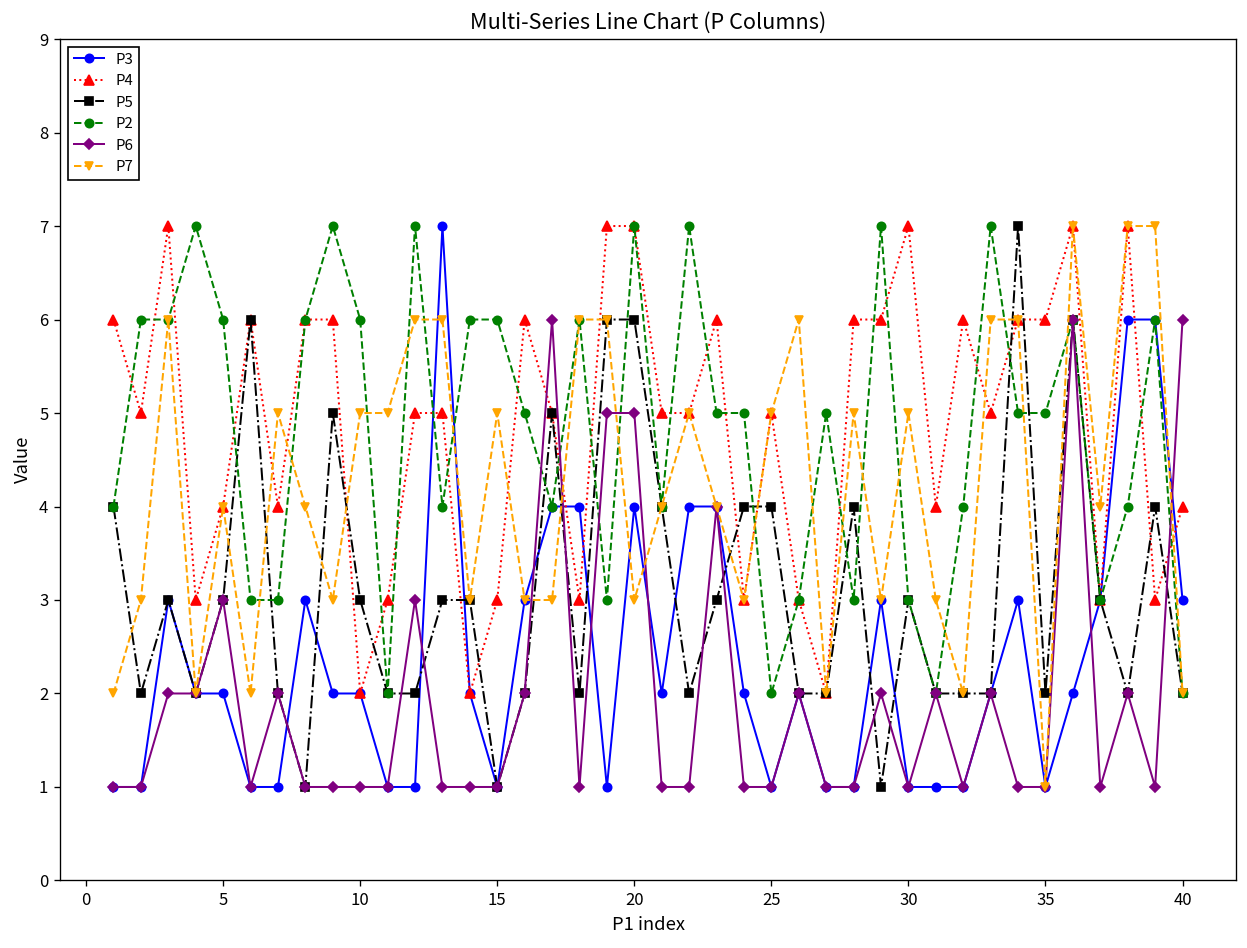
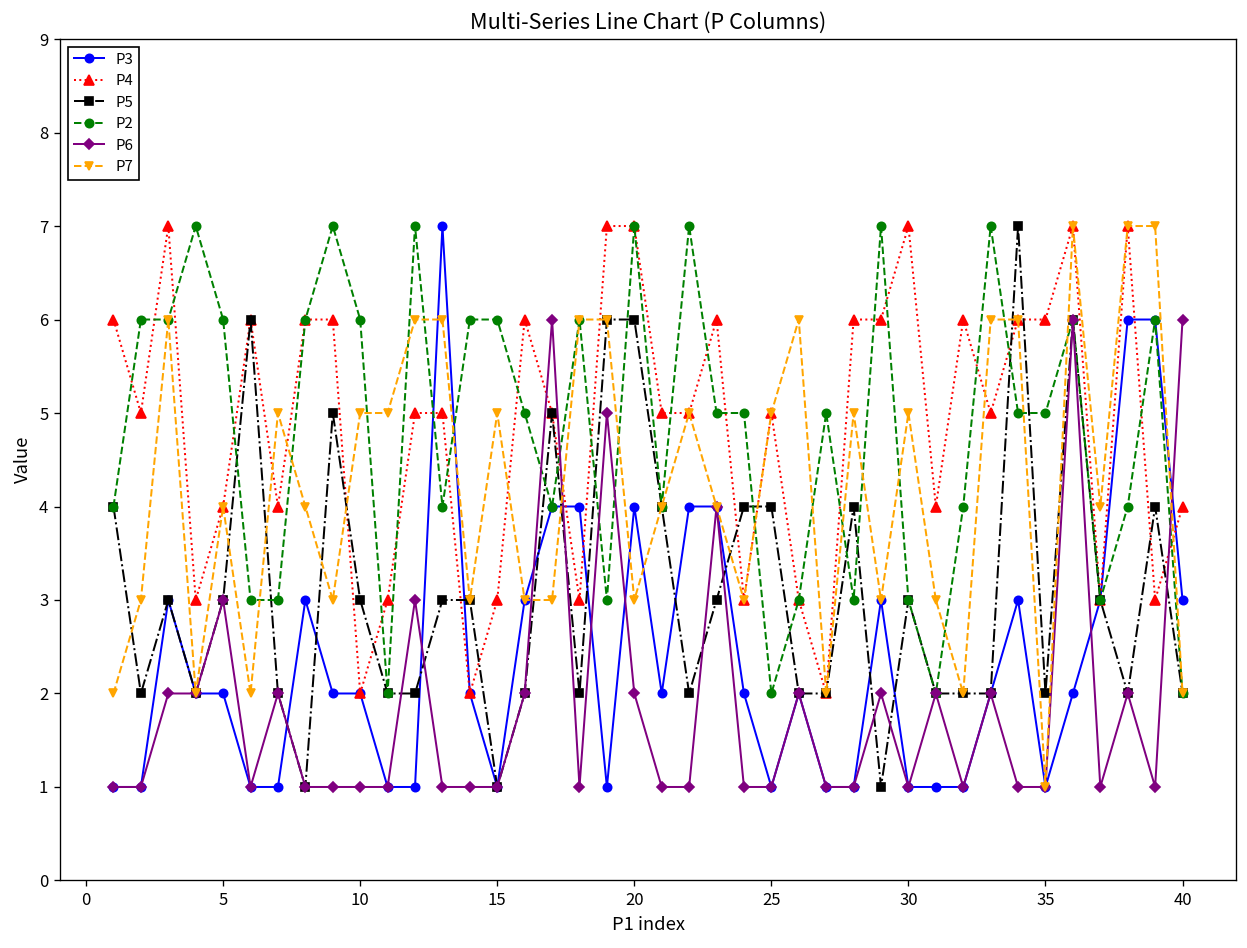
  {
    "P3": {
      "5": 2,
      "20": 4,
      "40": 3
    },
    "P4": {
      "15": 3,
      "30": 7,
      "35": 6,
      "40": 4
    },
    "P5": {
      "10": 3,
      "20": 6,
      "25": 4,
      "35": 2
    },
    "P2": {
      "5": 6,
      "10": 6,
      "15": 6,
      "25": 2,
      "35": 5
    },
    "P6": {
      "10": 1,
-     "20": 5,
+     "20": 2,
      "40": 6
    },
    "P7": {
      "10": 5,
      "15": 5,
      "20": 3,
      "30": 5
    }
  }
